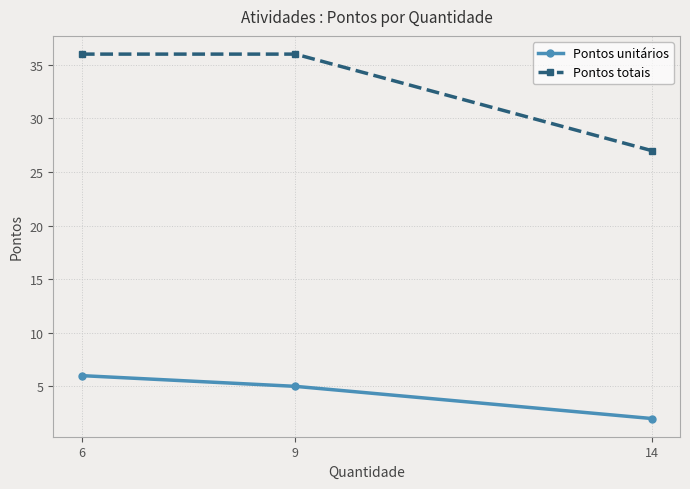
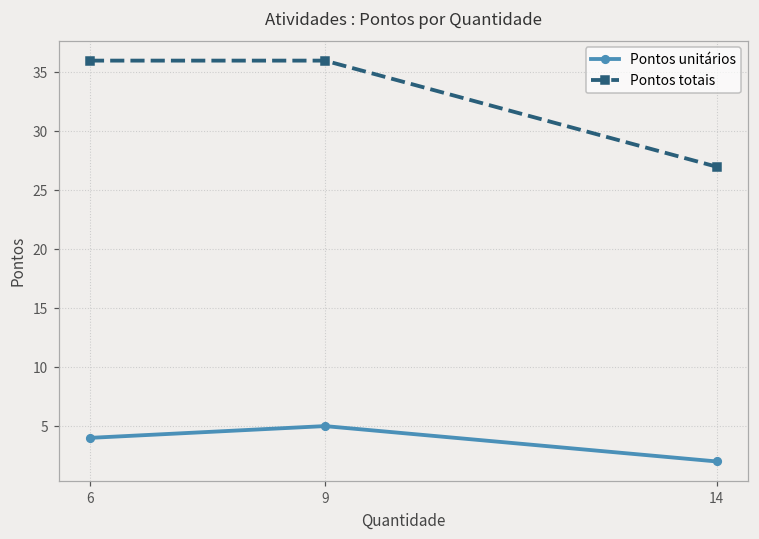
  {
    "Pontos unitários": {
-     "6": 6,
+     "6": 4,
      "9": 5,
      "14": 2
    },
    "Pontos totais": {
      "6": 36,
      "9": 36,
      "14": 27
    }
  }
